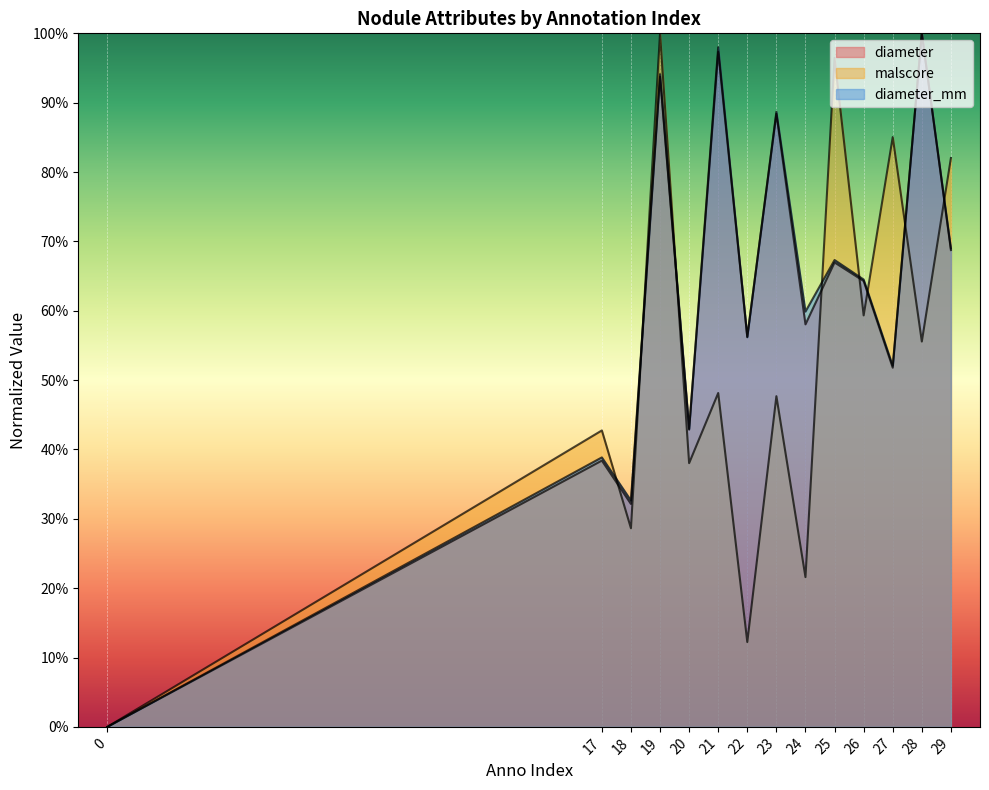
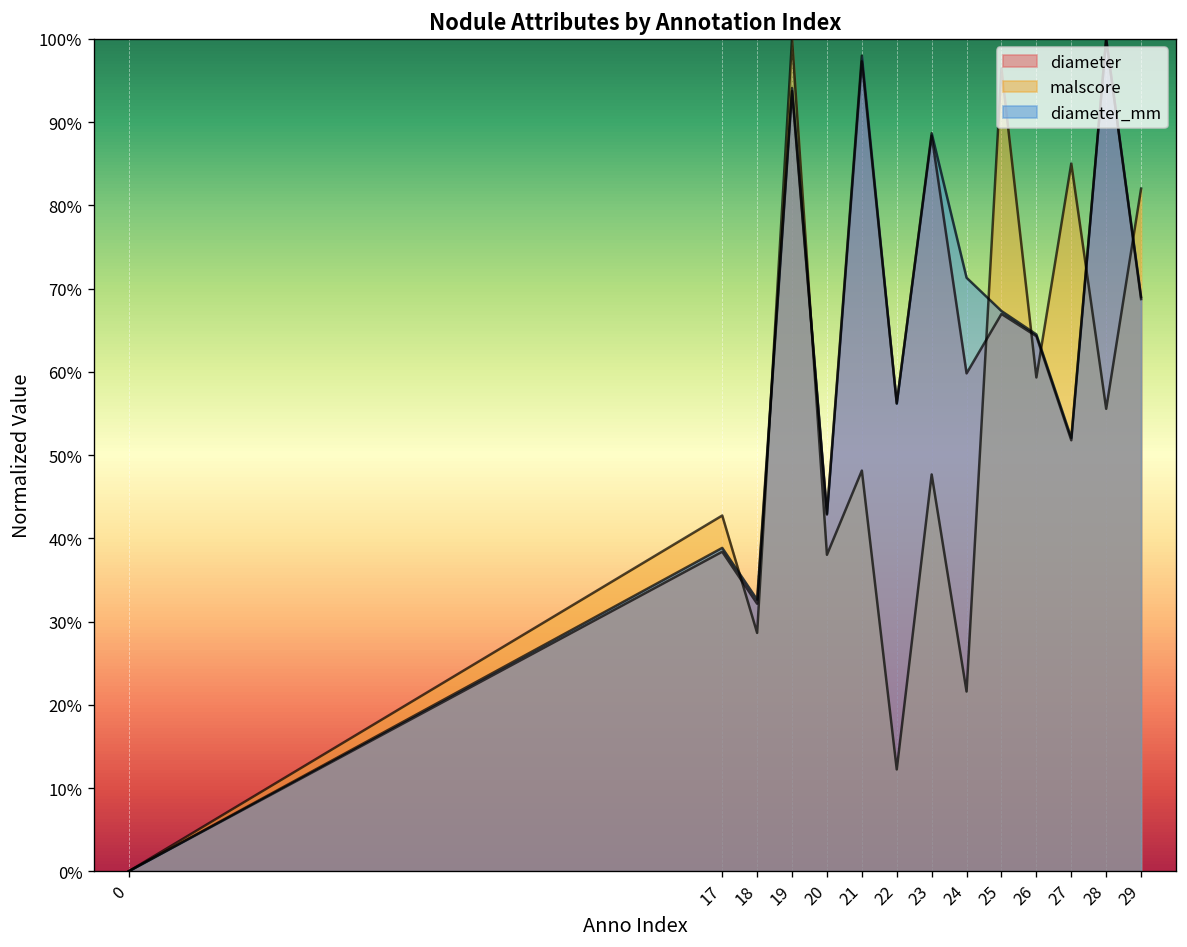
  {
    "diameter": {
      "17": "38%",
      "18": "32%",
      "19": "94%",
      "21": "97%",
-     "24": "58%"
+     "24": "60%"
    },
    "malscore": {
      "17": "43%",
      "18": "29%",
      "19": "100%",
      "20": "38%",
      "21": "48%",
      "22": "12%",
      "23": "48%",
      "24": "22%",
      "26": "59%",
      "27": "85%",
      "28": "56%",
      "29": "82%"
    },
    "diameter_mm": {
      "17": "39%",
      "18": "33%",
      "19": "94%",
      "21": "98%",
-     "24": "60%"
+     "24": "71%"
    }
  }
